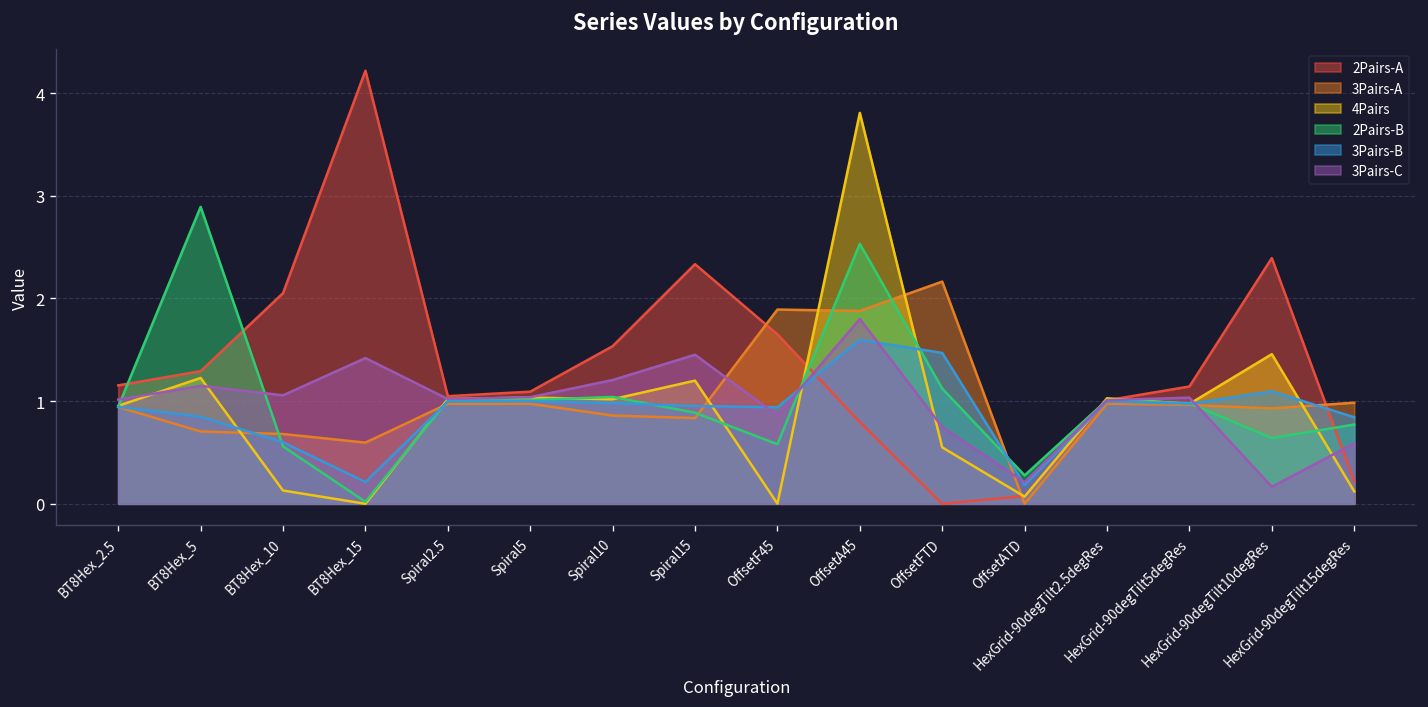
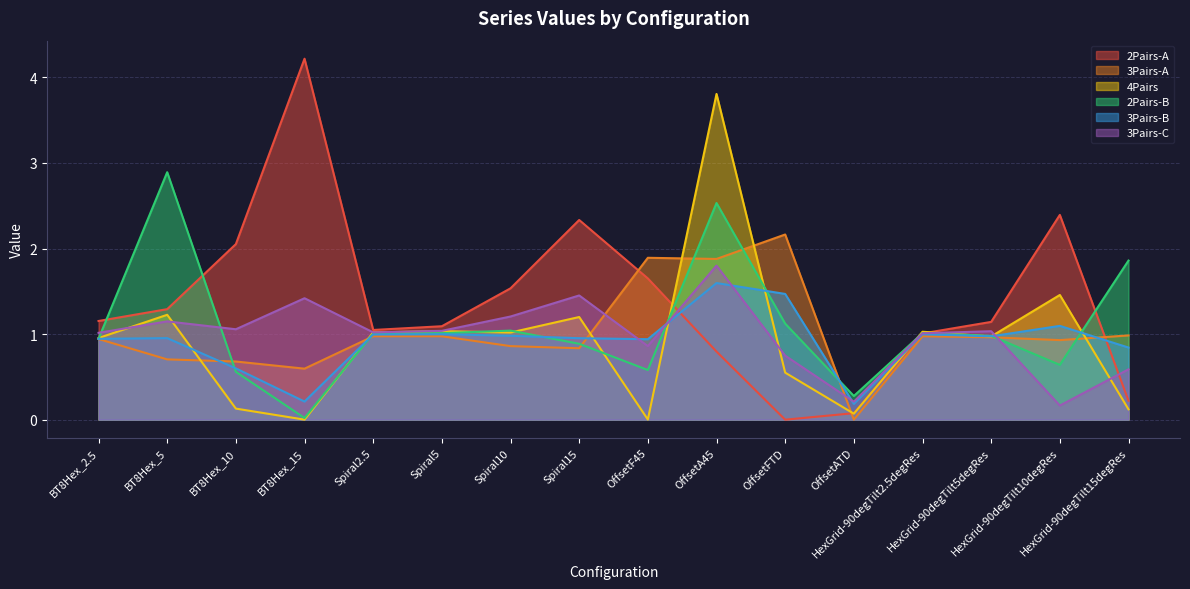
  {
    "2Pairs-B": {
      "BT8Hex_5": 2.9,
      "BT8Hex_10": 0.6,
      "Spiral15": 0.9,
      "OffsetF45": 0.6,
      "OffsetA45": 2.5,
      "OffsetFTD": 1.1,
      "OffsetATD": 0.3,
      "HexGrid-90degTilt10degRes": 0.6,
-     "HexGrid-90degTilt15degRes": 0.8
+     "HexGrid-90degTilt15degRes": 1.9
    },
    "3Pairs-B": {
-     "BT8Hex_5": 0.8,
+     "BT8Hex_5": 1.0,
      "BT8Hex_10": 0.6,
      "BT8Hex_15": 0.2,
      "Spiral10": 1.0,
      "Spiral15": 1.0,
      "OffsetF45": 0.9,
      "OffsetA45": 1.6,
      "OffsetFTD": 1.5,
      "HexGrid-90degTilt10degRes": 1.1,
      "HexGrid-90degTilt15degRes": 0.8
    },
    "3Pairs-C": {
      "BT8Hex_2.5": 1.0,
      "BT8Hex_5": 1.1,
      "BT8Hex_10": 1.1,
      "BT8Hex_15": 1.4,
      "Spiral10": 1.2,
      "Spiral15": 1.5,
      "OffsetF45": 0.9,
      "OffsetA45": 1.8,
      "OffsetFTD": 0.7,
      "HexGrid-90degTilt5degRes": 1.0,
      "HexGrid-90degTilt10degRes": 0.2,
      "HexGrid-90degTilt15degRes": 0.6
    }
  }
